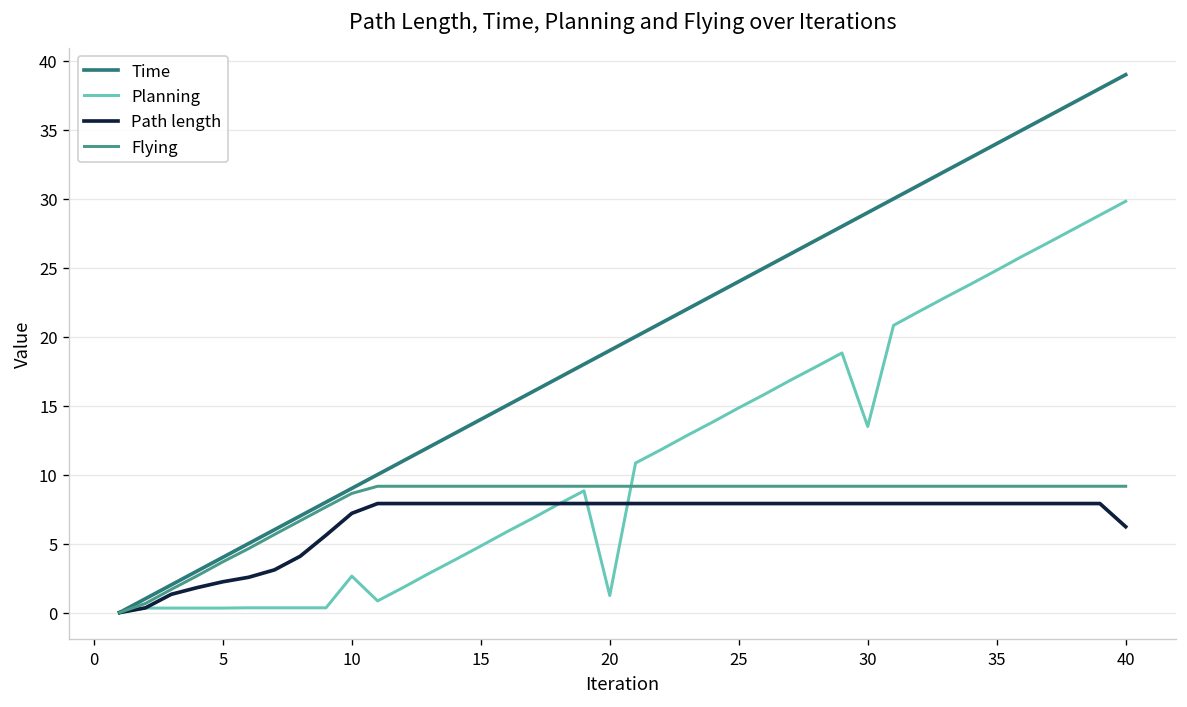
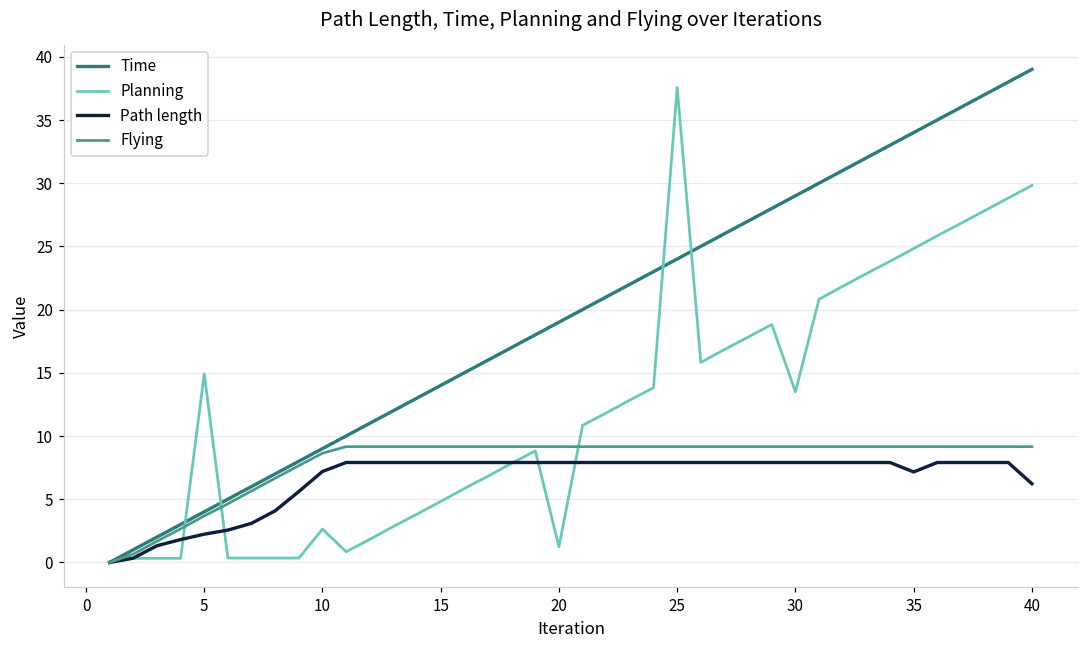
  {
    "Planning": {
-     "5": 0.3,
+     "5": 14.9,
      "10": 2.6,
      "15": 4.8,
      "20": 1.2,
-     "25": 14.8,
+     "25": 37.6,
      "30": 13.5,
      "35": 24.8,
      "40": 29.8
    },
    "Path length": {
      "5": 2.2,
      "10": 7.2,
      "15": 7.9,
      "20": 7.9,
      "25": 7.9,
      "30": 7.9,
-     "35": 7.9,
+     "35": 7.2,
      "40": 6.2
    }
  }
